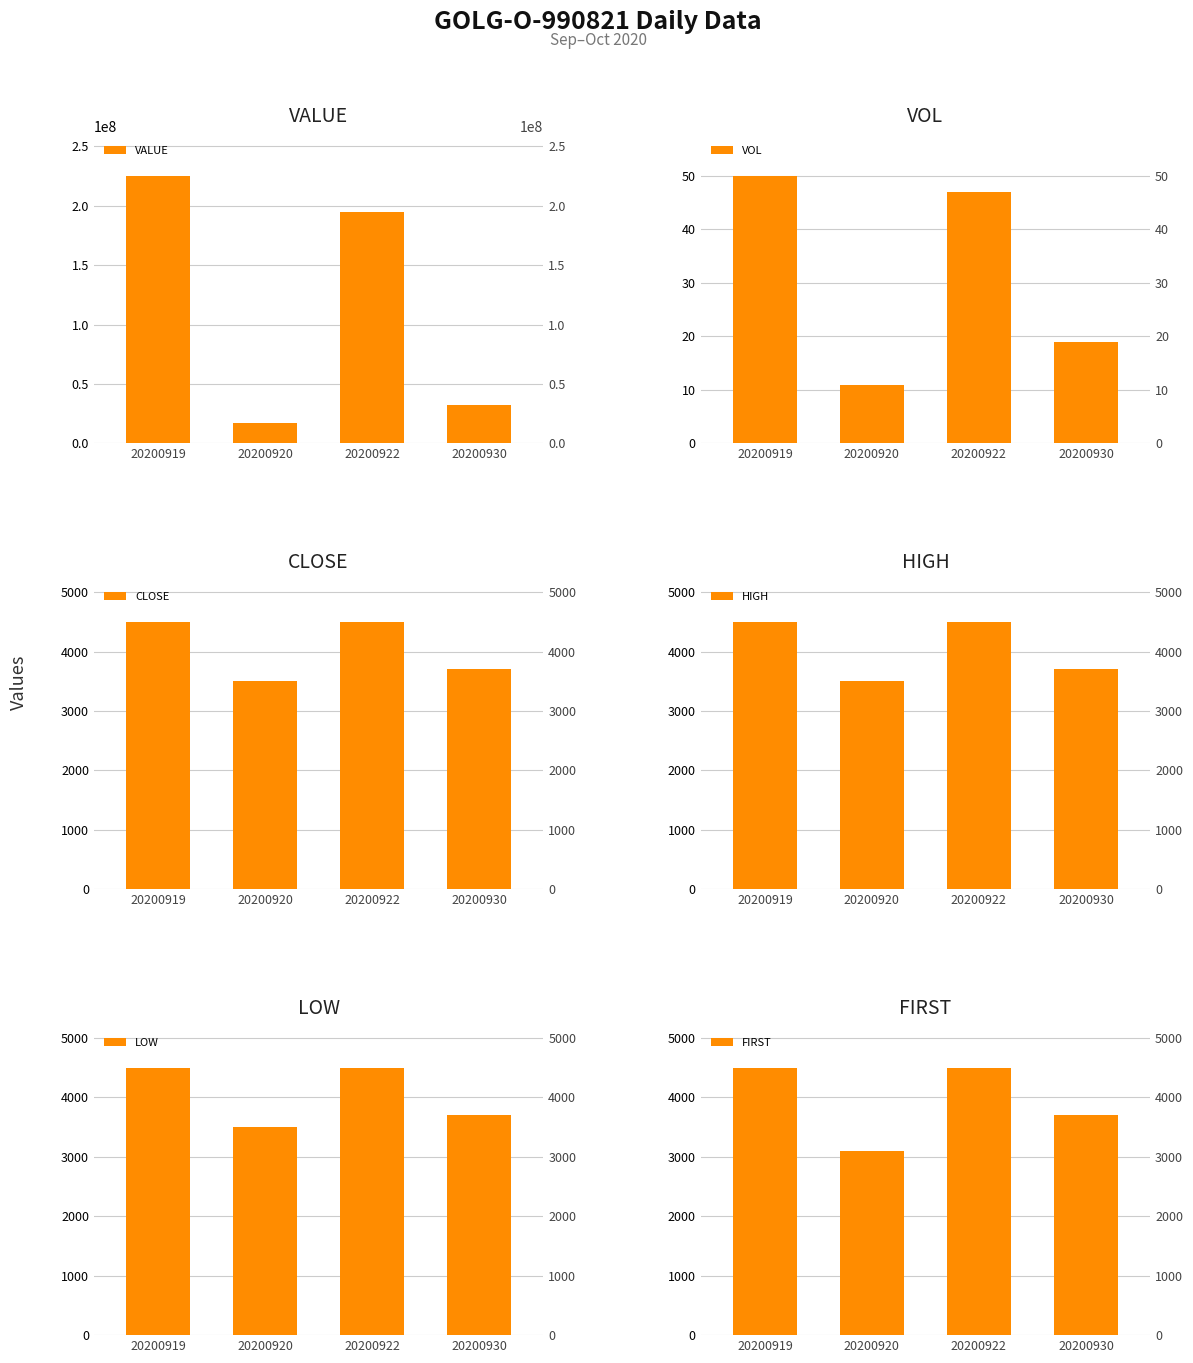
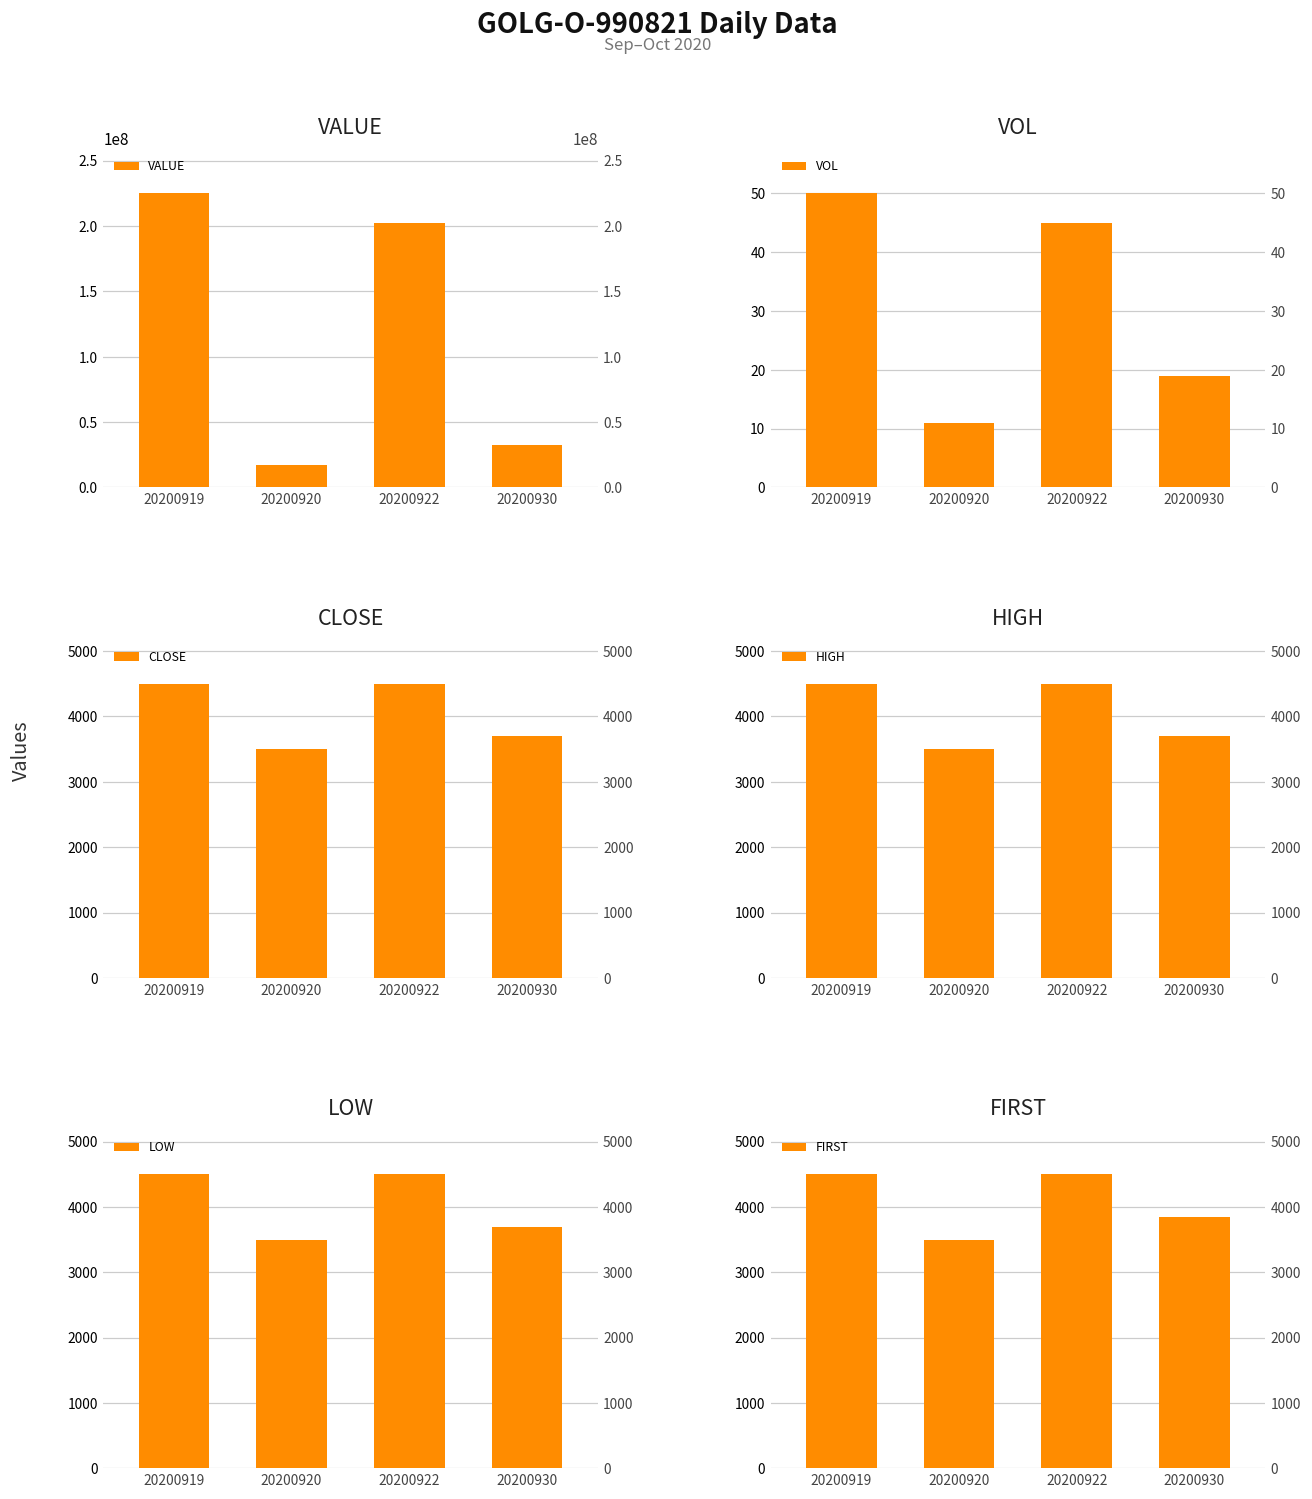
  {
    "VALUE": {
      "20200919": 225000000,
      "20200920": 18000000,
-     "20200922": 194000000,
+     "20200922": 203000000,
      "20200930": 33000000
    },
    "VOL": {
      "20200919": 50,
      "20200920": 11,
-     "20200922": 47,
+     "20200922": 45,
      "20200930": 19
    },
    "CLOSE": {
      "20200919": 4500,
      "20200920": 3500,
      "20200922": 4500,
      "20200930": 3700
    },
    "HIGH": {
      "20200919": 4500,
      "20200920": 3500,
      "20200922": 4500,
      "20200930": 3700
    },
    "LOW": {
      "20200919": 4500,
      "20200920": 3500,
      "20200922": 4500,
      "20200930": 3700
    },
    "FIRST": {
      "20200919": 4500,
-     "20200920": 3100,
+     "20200920": 3500,
      "20200922": 4500,
-     "20200930": 3700
+     "20200930": 3800
    }
  }
